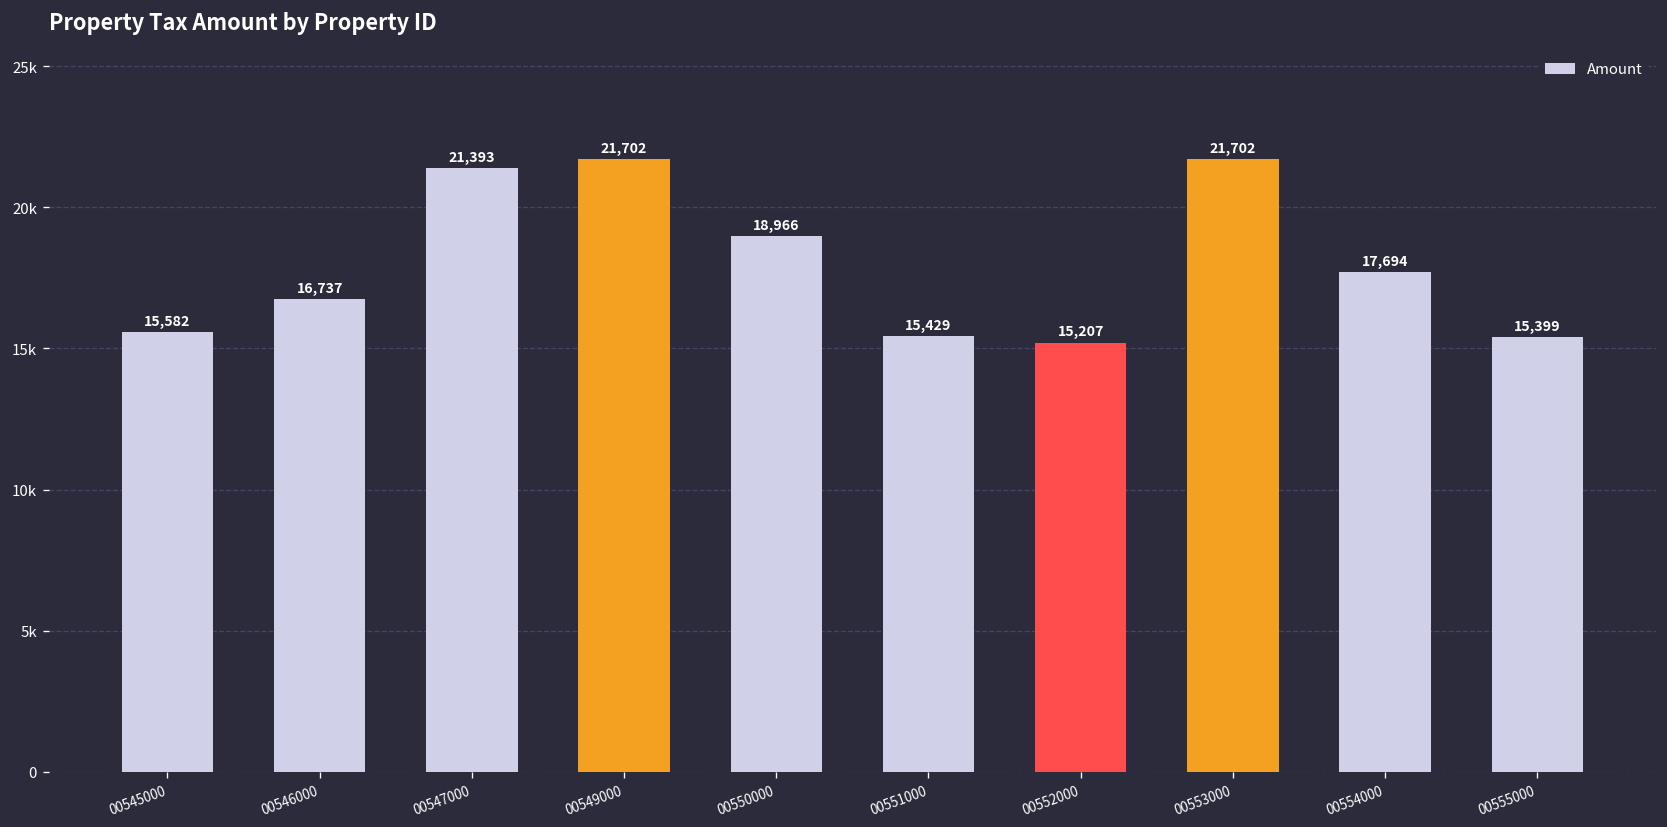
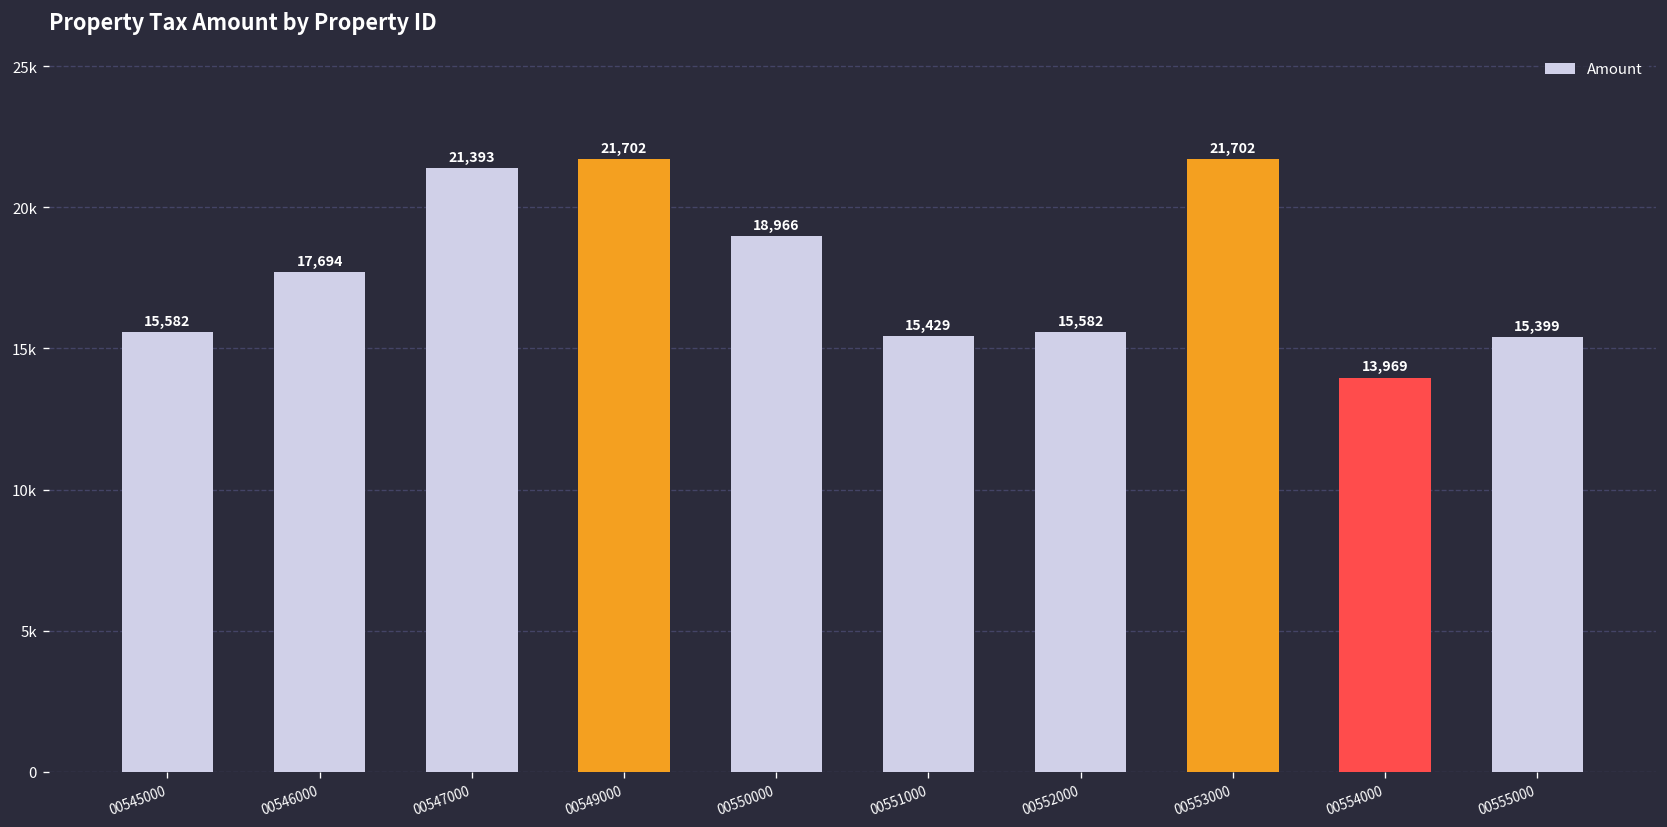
  {
    "00545000": "15,582",
-   "00546000": "16,737",
+   "00546000": "17,694",
    "00547000": "21,393",
    "00549000": "21,702",
    "00550000": "18,966",
    "00551000": "15,429",
-   "00552000": "15,207",
+   "00552000": "15,582",
    "00553000": "21,702",
-   "00554000": "17,694",
+   "00554000": "13,969",
    "00555000": "15,399"
  }
